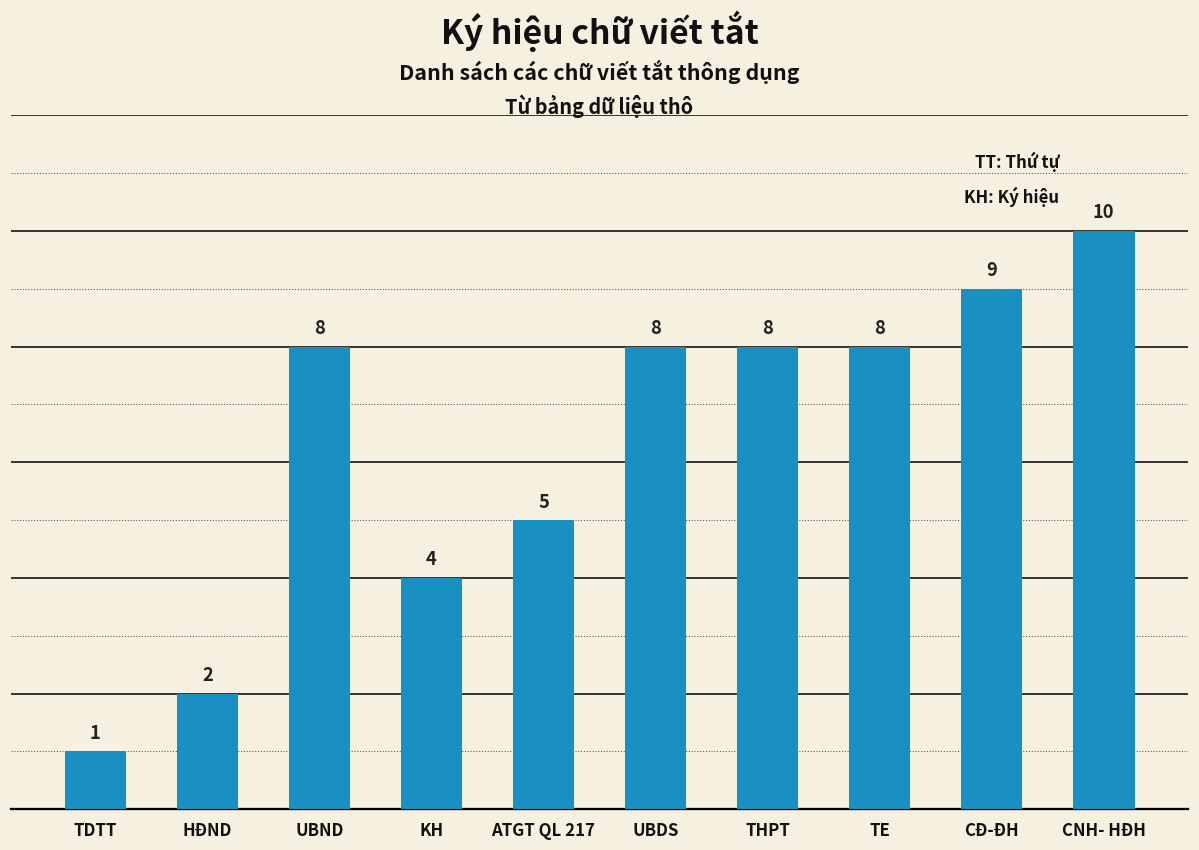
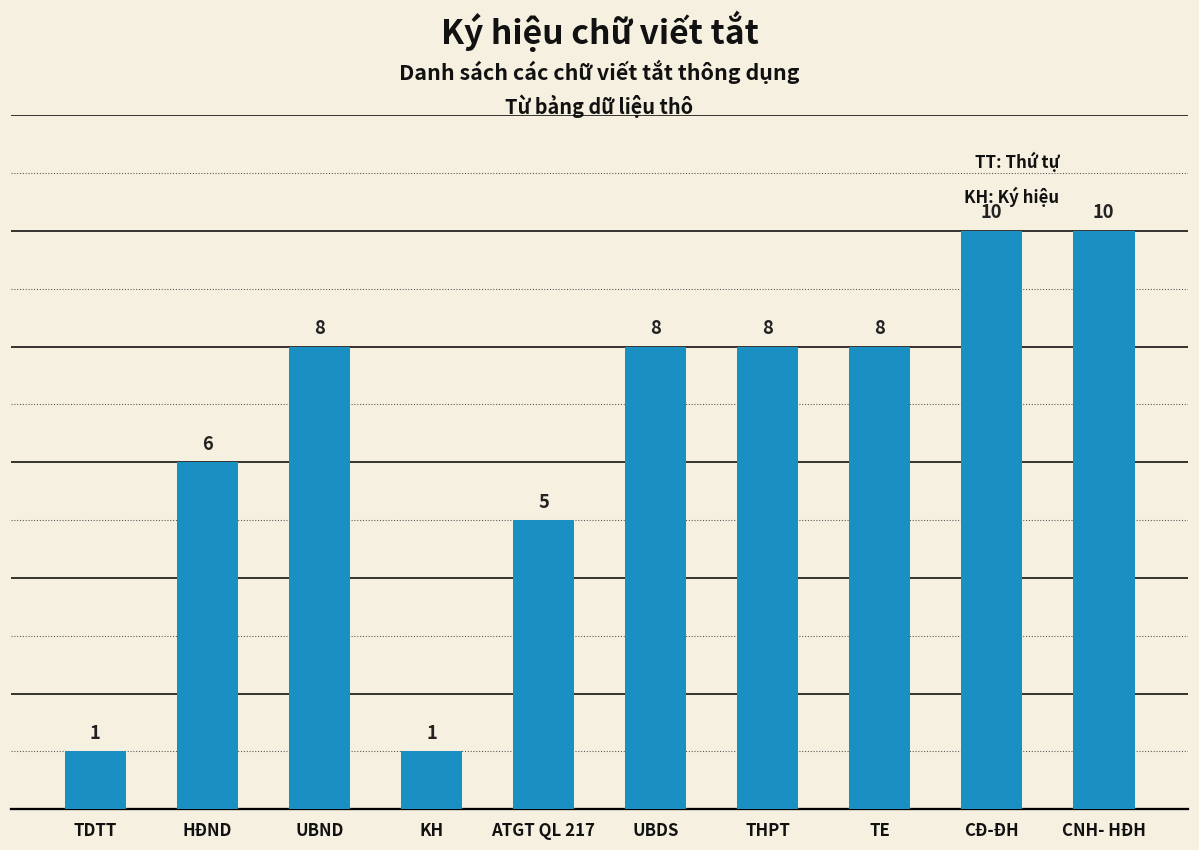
  {
    "TDTT": 1,
-   "HĐND": 2,
+   "HĐND": 6,
    "UBND": 8,
-   "KH": 4,
+   "KH": 1,
    "ATGT QL 217": 5,
    "UBDS": 8,
    "THPT": 8,
    "TE": 8,
-   "CĐ-ĐH": 9,
+   "CĐ-ĐH": 10,
    "CNH- HĐH": 10
  }
